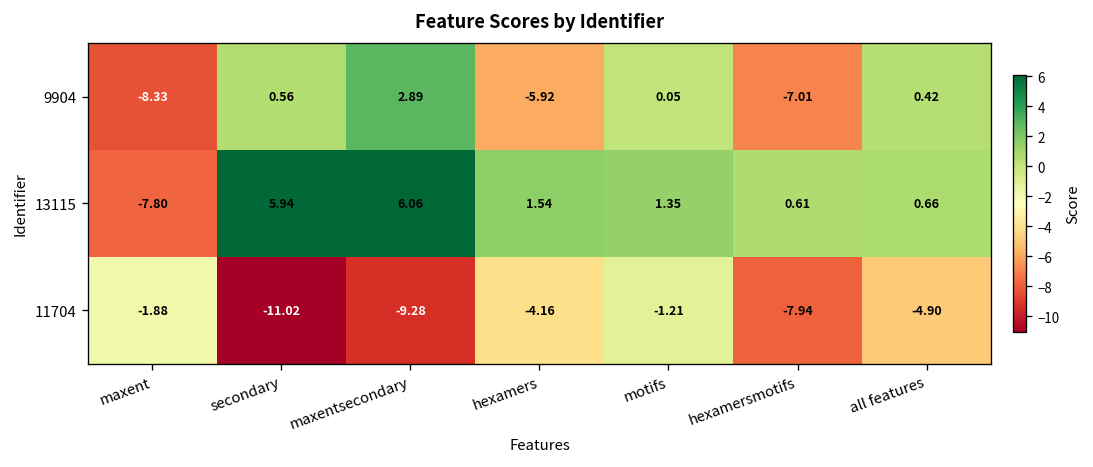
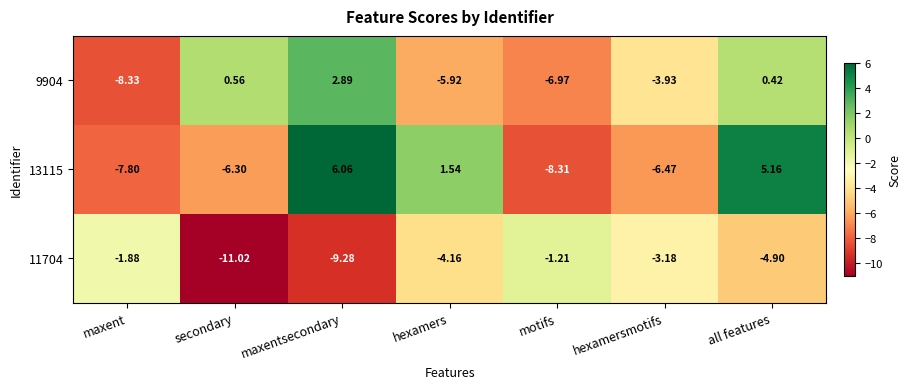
  {
    "9904": {
      "maxent": -8.33,
      "secondary": 0.56,
      "maxentsecondary": 2.89,
      "hexamers": -5.92,
-     "motifs": 0.05,
-     "hexamersmotifs": -7.01,
+     "motifs": -6.97,
+     "hexamersmotifs": -3.93,
      "all features": 0.42
    },
    "13115": {
      "maxent": -7.80,
-     "secondary": 5.94,
+     "secondary": -6.30,
      "maxentsecondary": 6.06,
      "hexamers": 1.54,
-     "motifs": 1.35,
-     "hexamersmotifs": 0.61,
-     "all features": 0.66
+     "motifs": -8.31,
+     "hexamersmotifs": -6.47,
+     "all features": 5.16
    },
    "11704": {
      "maxent": -1.88,
      "secondary": -11.02,
      "maxentsecondary": -9.28,
      "hexamers": -4.16,
      "motifs": -1.21,
-     "hexamersmotifs": -7.94,
+     "hexamersmotifs": -3.18,
      "all features": -4.90
    }
  }
